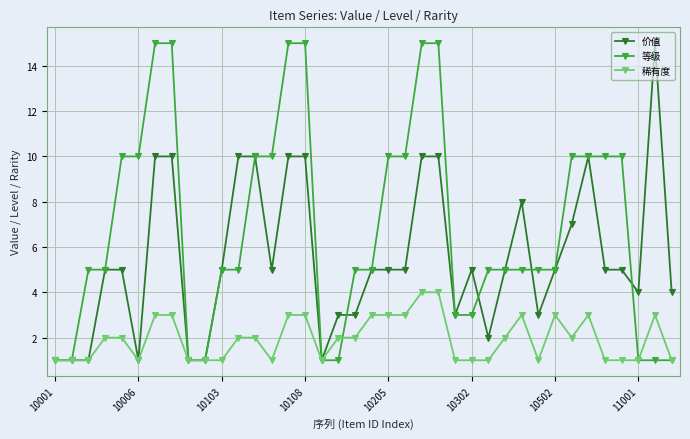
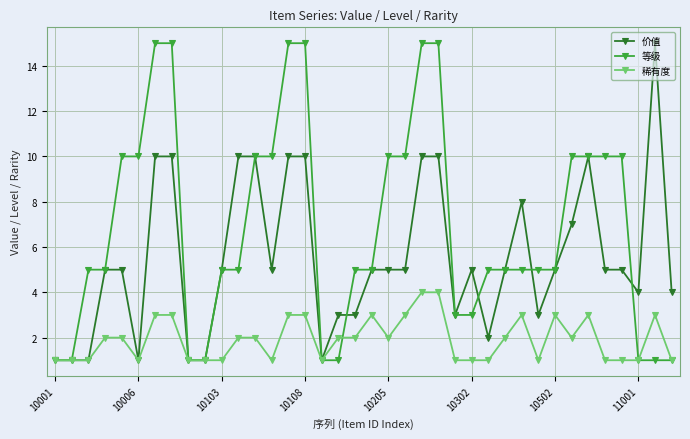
  {
    "稀有度": {
      "10103": 1,
      "10108": 3,
-     "10205": 3,
+     "10205": 2,
      "10302": 1,
      "10502": 3
    }
  }
